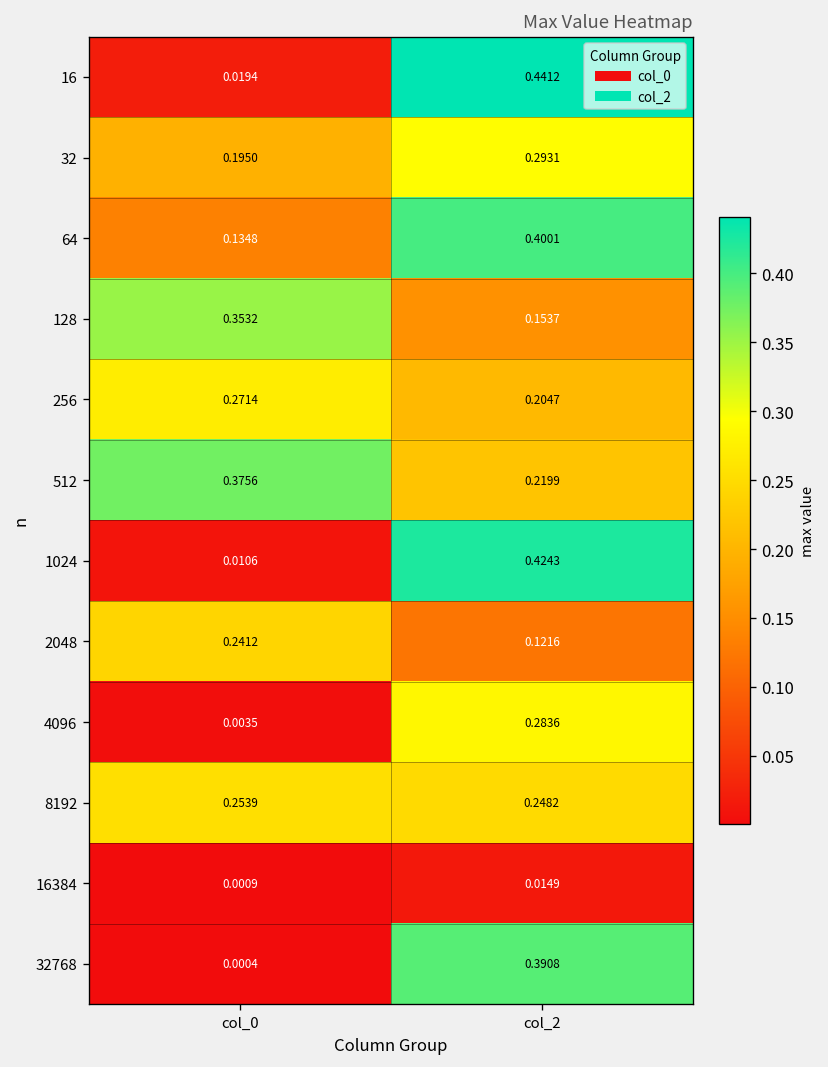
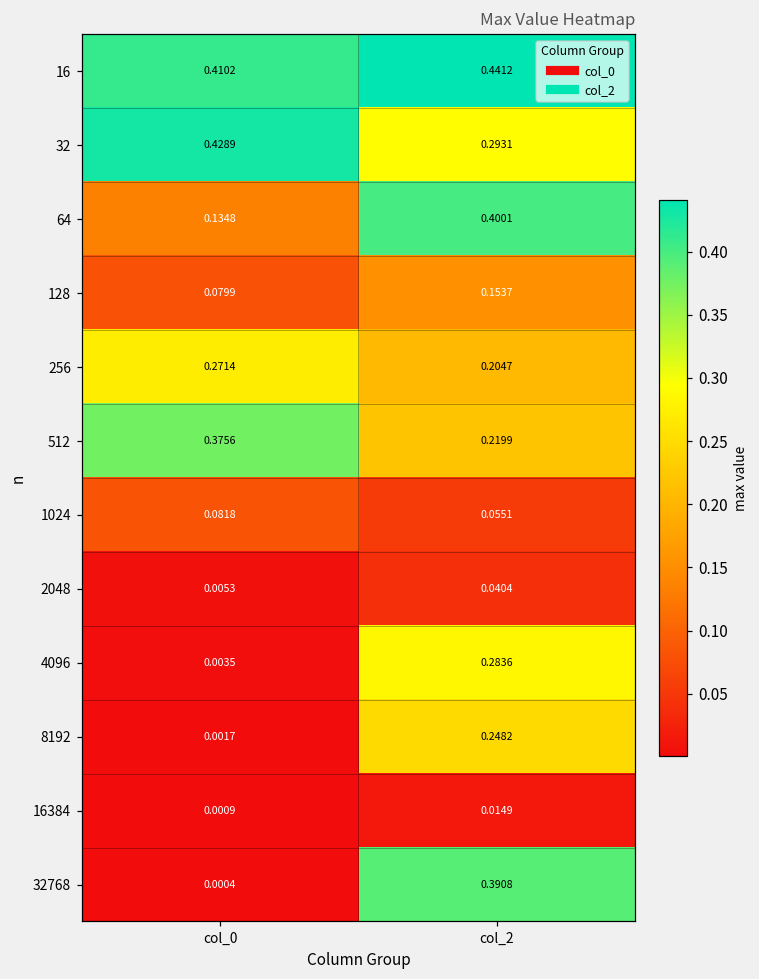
  {
    "16": {
-     "col_0": 0.0194,
+     "col_0": 0.4102,
      "col_2": 0.4412
    },
    "32": {
-     "col_0": 0.1950,
+     "col_0": 0.4289,
      "col_2": 0.2931
    },
    "64": {
      "col_0": 0.1348,
      "col_2": 0.4001
    },
    "128": {
-     "col_0": 0.3532,
+     "col_0": 0.0799,
      "col_2": 0.1537
    },
    "256": {
      "col_0": 0.2714,
      "col_2": 0.2047
    },
    "512": {
      "col_0": 0.3756,
      "col_2": 0.2199
    },
    "1024": {
-     "col_0": 0.0106,
-     "col_2": 0.4243
+     "col_0": 0.0818,
+     "col_2": 0.0551
    },
    "2048": {
-     "col_0": 0.2412,
-     "col_2": 0.1216
+     "col_0": 0.0053,
+     "col_2": 0.0404
    },
    "4096": {
      "col_0": 0.0035,
      "col_2": 0.2836
    },
    "8192": {
-     "col_0": 0.2539,
+     "col_0": 0.0017,
      "col_2": 0.2482
    },
    "16384": {
      "col_0": 0.0009,
      "col_2": 0.0149
    },
    "32768": {
      "col_0": 0.0004,
      "col_2": 0.3908
    }
  }
